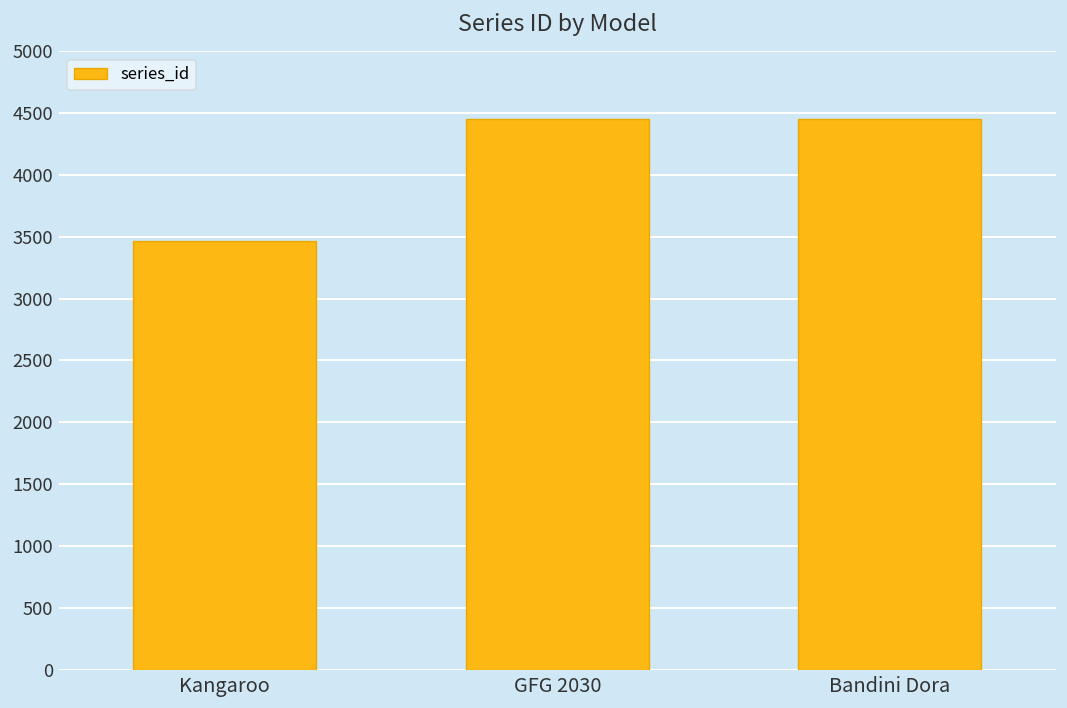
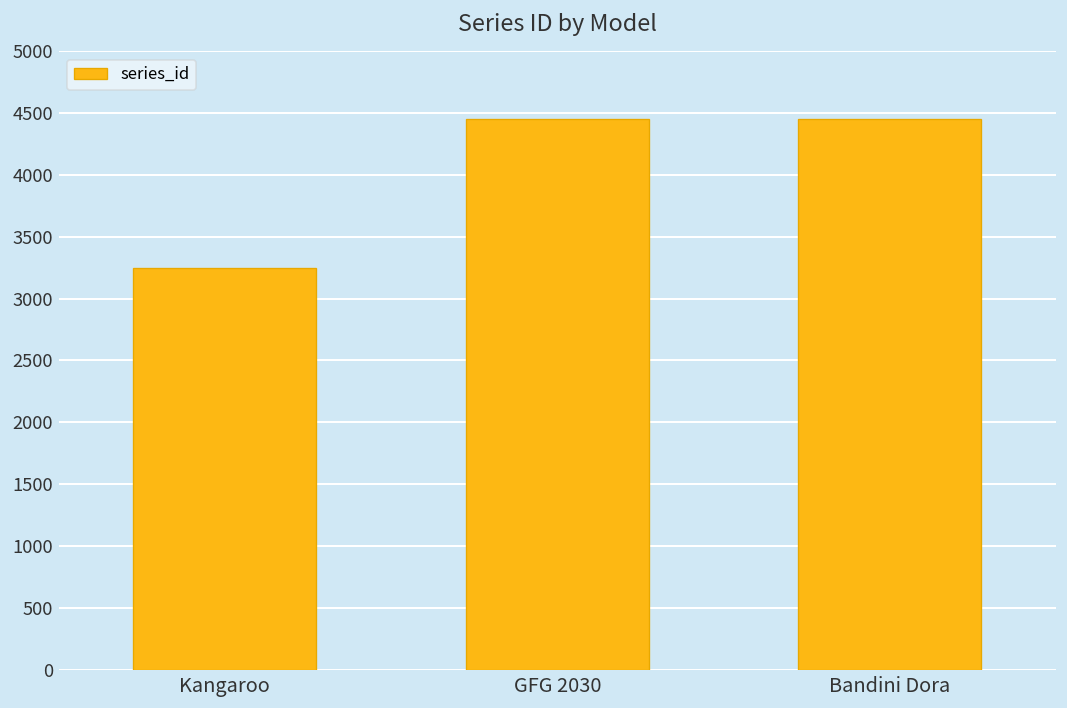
  {
-   "Kangaroo": 3470,
+   "Kangaroo": 3250,
    "GFG 2030": 4460,
    "Bandini Dora": 4450
  }
